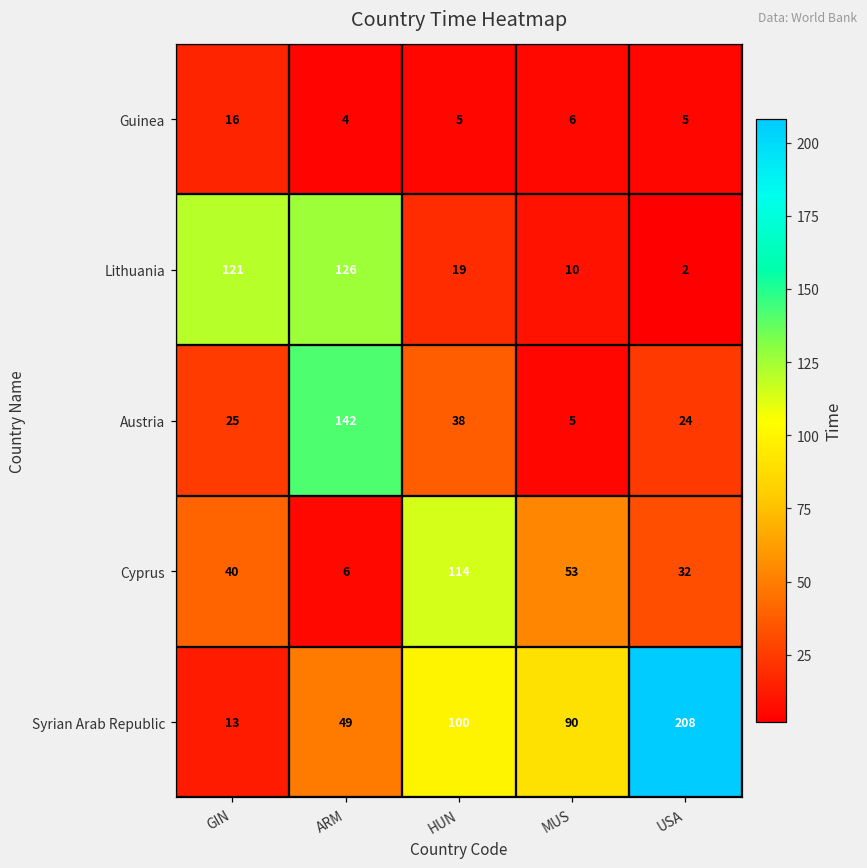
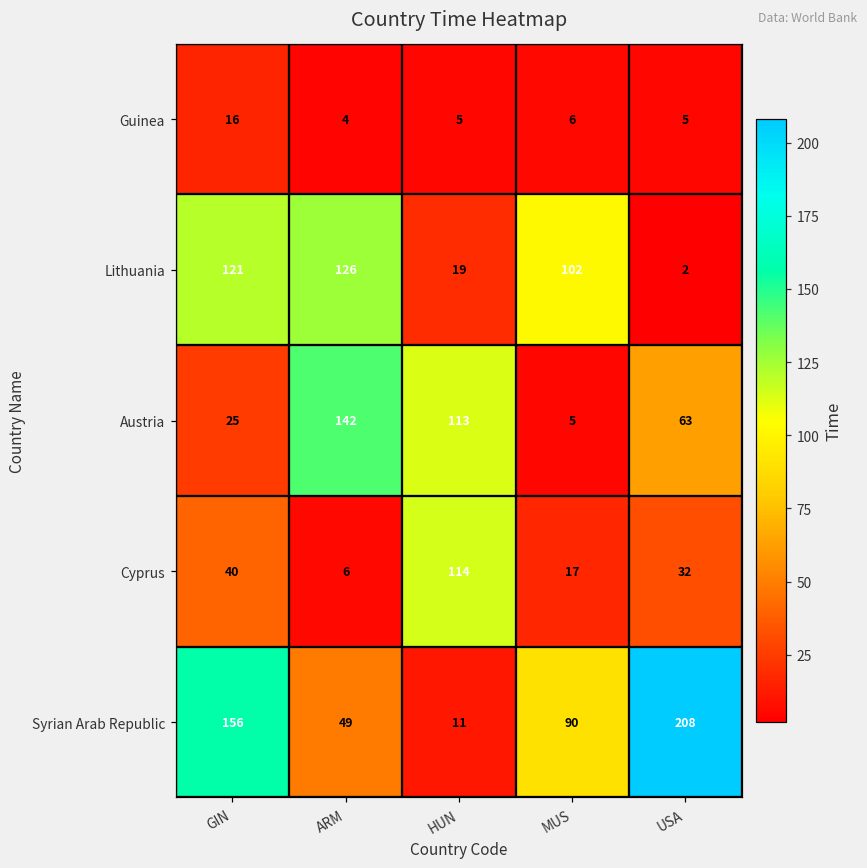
  {
    "Guinea": {
      "GIN": 16,
      "ARM": 4,
      "HUN": 5,
      "MUS": 6,
      "USA": 5
    },
    "Lithuania": {
      "GIN": 121,
      "ARM": 126,
      "HUN": 19,
-     "MUS": 10,
+     "MUS": 102,
      "USA": 2
    },
    "Austria": {
      "GIN": 25,
      "ARM": 142,
-     "HUN": 38,
+     "HUN": 113,
      "MUS": 5,
-     "USA": 24
+     "USA": 63
    },
    "Cyprus": {
      "GIN": 40,
      "ARM": 6,
      "HUN": 114,
-     "MUS": 53,
+     "MUS": 17,
      "USA": 32
    },
    "Syrian Arab Republic": {
-     "GIN": 13,
+     "GIN": 156,
      "ARM": 49,
-     "HUN": 100,
+     "HUN": 11,
      "MUS": 90,
      "USA": 208
    }
  }
